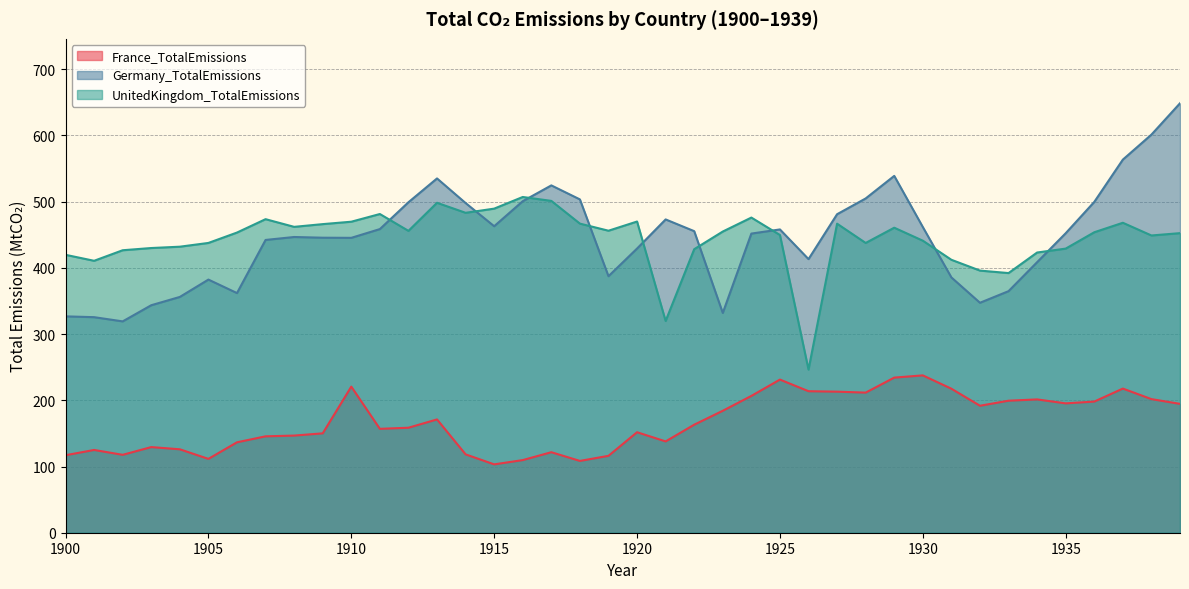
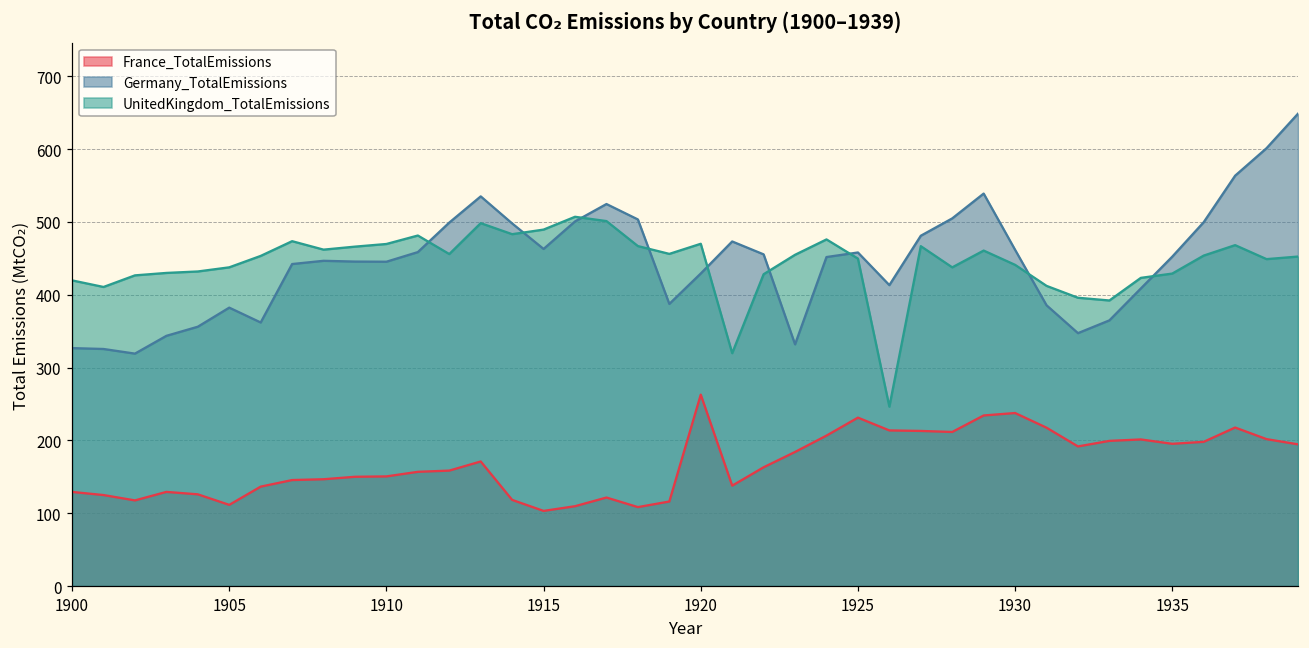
  {
    "France_TotalEmissions": {
-     "1900": 120,
+     "1900": 130,
      "1905": 110,
-     "1910": 220,
+     "1910": 150,
      "1915": 100,
-     "1920": 150,
+     "1920": 260,
      "1925": 230,
      "1930": 240,
      "1935": 200
    }
  }
